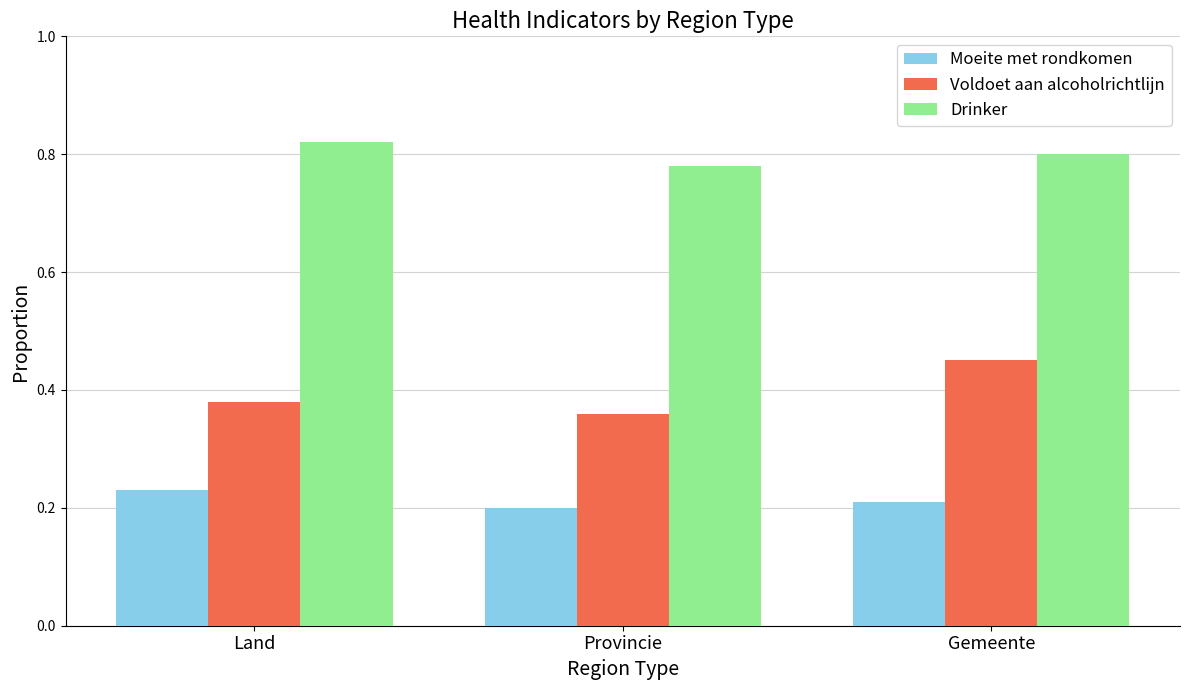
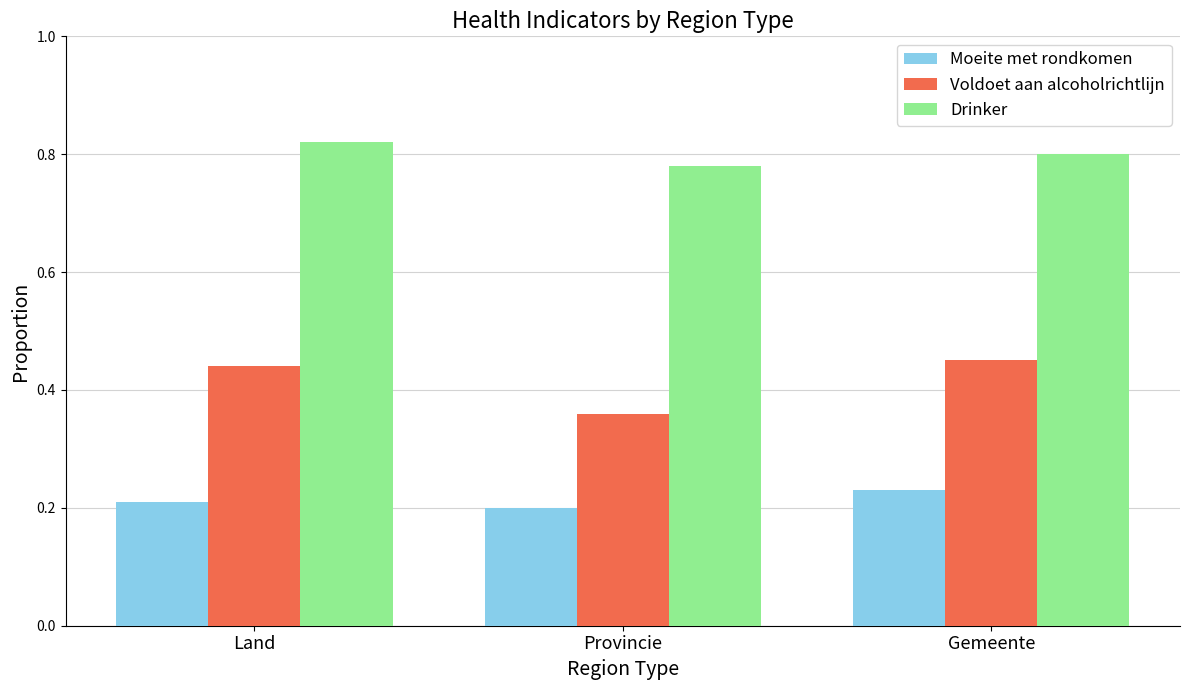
  {
    "Moeite met rondkomen": {
-     "Land": 0.23,
+     "Land": 0.21,
      "Provincie": 0.20,
-     "Gemeente": 0.21
+     "Gemeente": 0.23
    },
    "Voldoet aan alcoholrichtlijn": {
-     "Land": 0.38,
+     "Land": 0.44,
      "Provincie": 0.36,
      "Gemeente": 0.45
    },
    "Drinker": {
      "Land": 0.82,
      "Provincie": 0.78,
      "Gemeente": 0.80
    }
  }
